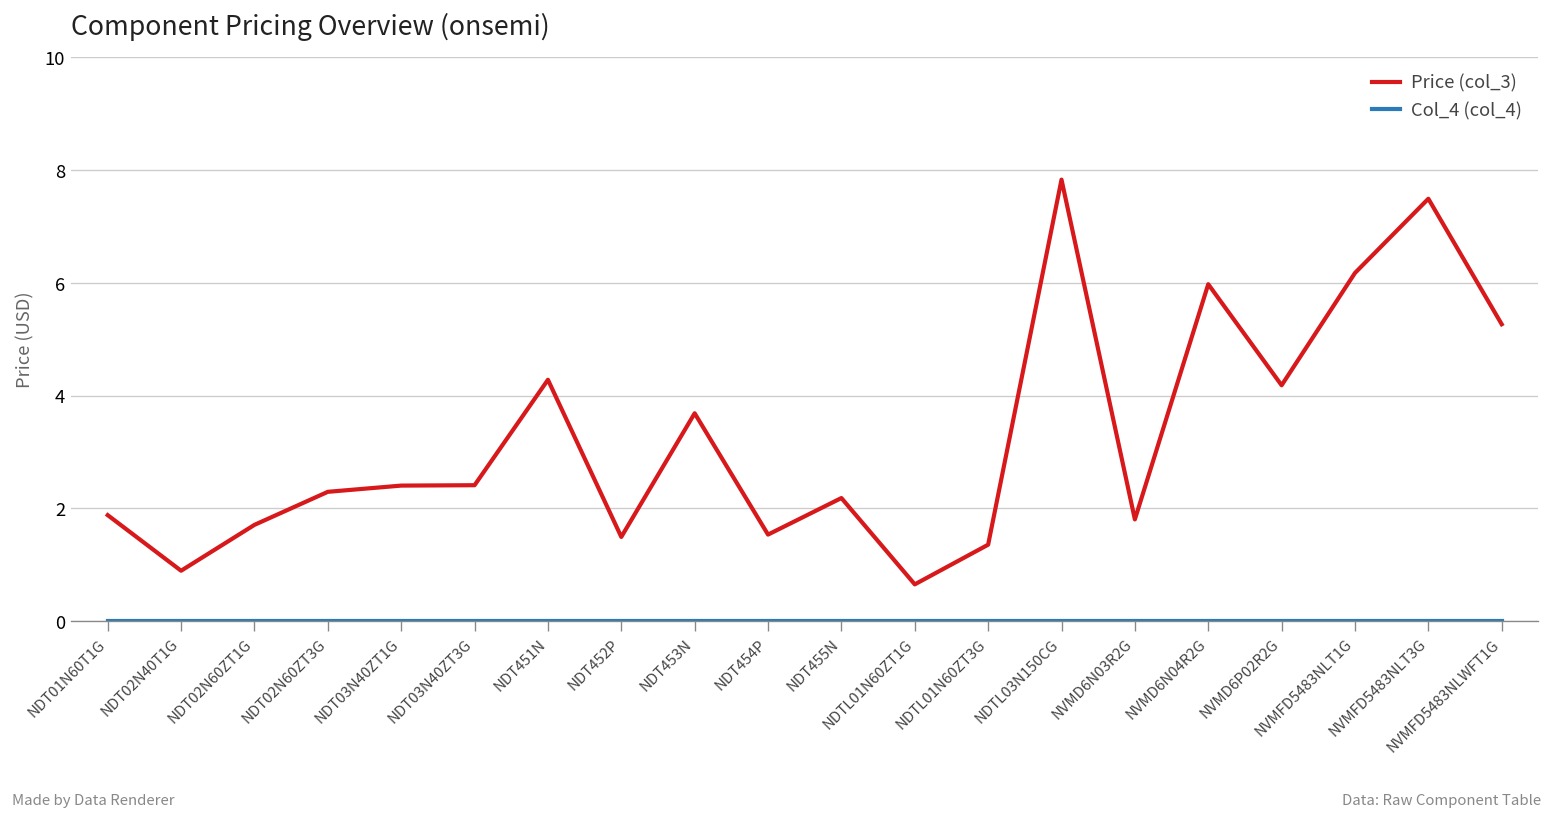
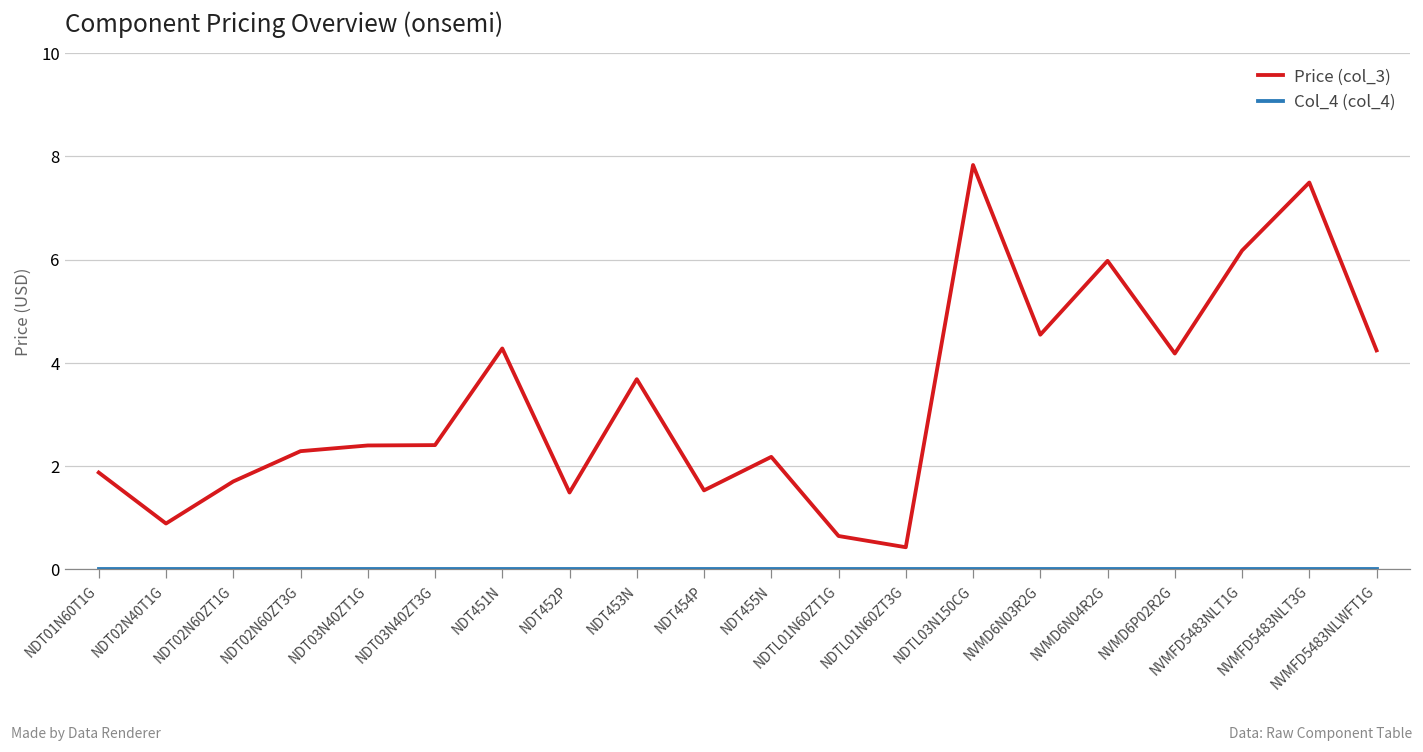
  {
    "Price (col_3)": {
      "NDT01N60T1G": 1.9,
      "NDT02N40T1G": 0.9,
      "NDT02N60ZT1G": 1.7,
      "NDT02N60ZT3G": 2.3,
      "NDT03N40ZT1G": 2.4,
      "NDT03N40ZT3G": 2.4,
      "NDT451N": 4.3,
      "NDT452P": 1.5,
      "NDT453N": 3.7,
      "NDT454P": 1.5,
      "NDT455N": 2.2,
      "NDTL01N60ZT1G": 0.6,
-     "NDTL01N60ZT3G": 1.4,
+     "NDTL01N60ZT3G": 0.4,
      "NDTL03N150CG": 7.8,
-     "NVMD6N03R2G": 1.8,
+     "NVMD6N03R2G": 4.5,
      "NVMD6N04R2G": 6.0,
      "NVMD6P02R2G": 4.2,
      "NVMFD5483NLT1G": 6.2,
      "NVMFD5483NLT3G": 7.5,
-     "NVMFD5483NLWFT1G": 5.3
+     "NVMFD5483NLWFT1G": 4.2
    },
    "Col_4 (col_4)": {
      "NDT01N60T1G": 0.0,
      "NDT02N40T1G": 0.0,
      "NDT02N60ZT1G": 0.0,
      "NDT02N60ZT3G": 0.0,
      "NDT03N40ZT1G": 0.0,
      "NDT03N40ZT3G": 0.0,
      "NDT451N": 0.0,
      "NDT452P": 0.0,
      "NDT453N": 0.0,
      "NDT454P": 0.0,
      "NDT455N": 0.0,
      "NDTL01N60ZT1G": 0.0,
      "NDTL01N60ZT3G": 0.0,
      "NDTL03N150CG": 0.0,
      "NVMD6N03R2G": 0.0,
      "NVMD6N04R2G": 0.0,
      "NVMD6P02R2G": 0.0,
      "NVMFD5483NLT1G": 0.0,
      "NVMFD5483NLT3G": 0.0,
      "NVMFD5483NLWFT1G": 0.0
    }
  }
